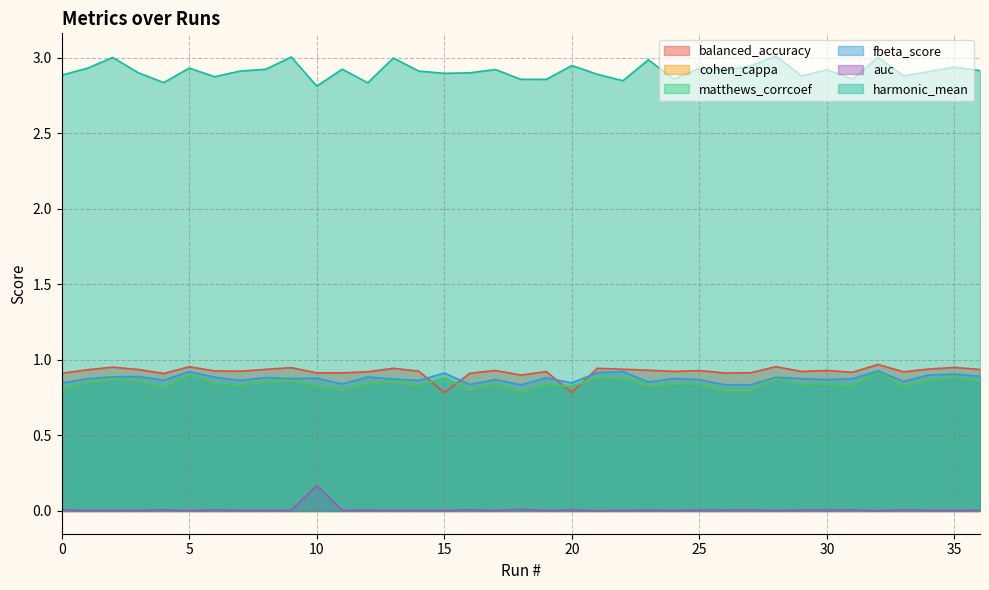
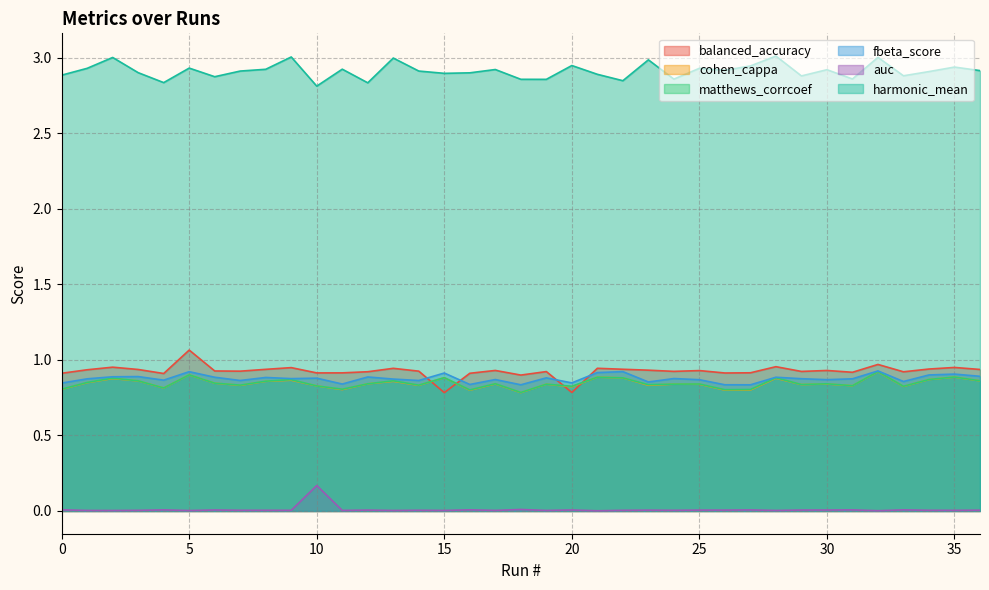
  {
    "balanced_accuracy": {
      "0": 0.91,
-     "5": 0.95,
+     "5": 1.07,
      "10": 0.91,
      "15": 0.78,
      "20": 0.78,
      "25": 0.93,
      "30": 0.93,
      "35": 0.95
    },
    "auc": {
      "0": 0.01,
      "5": 0.00,
      "10": 0.17,
      "15": 0.00,
      "20": 0.01,
      "25": 0.01,
      "30": 0.01,
      "35": 0.00
    }
  }
